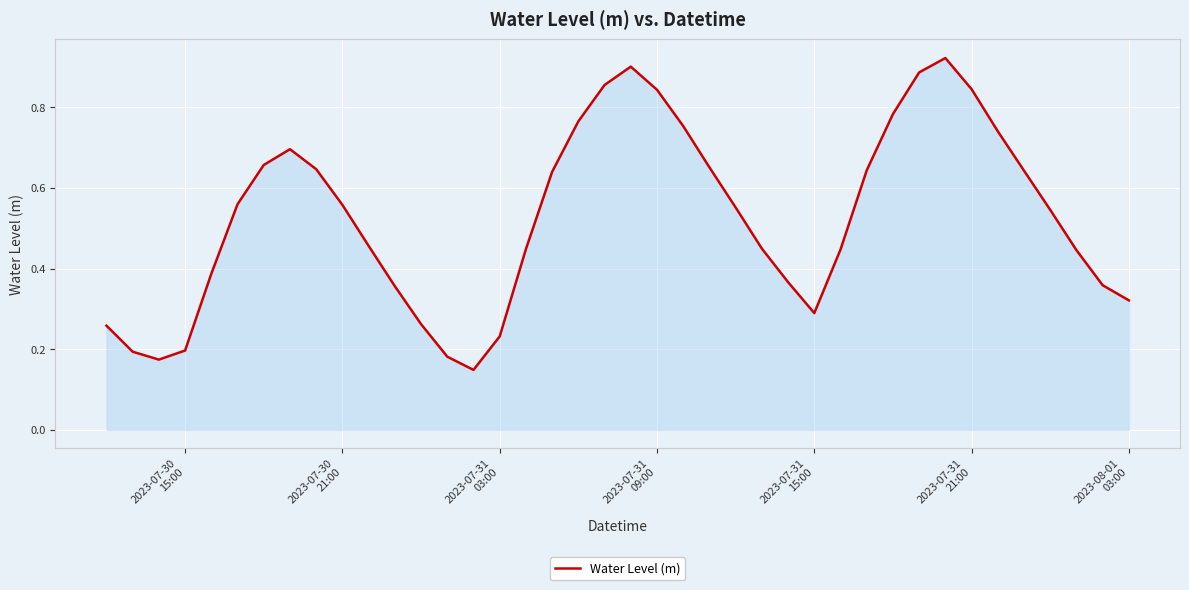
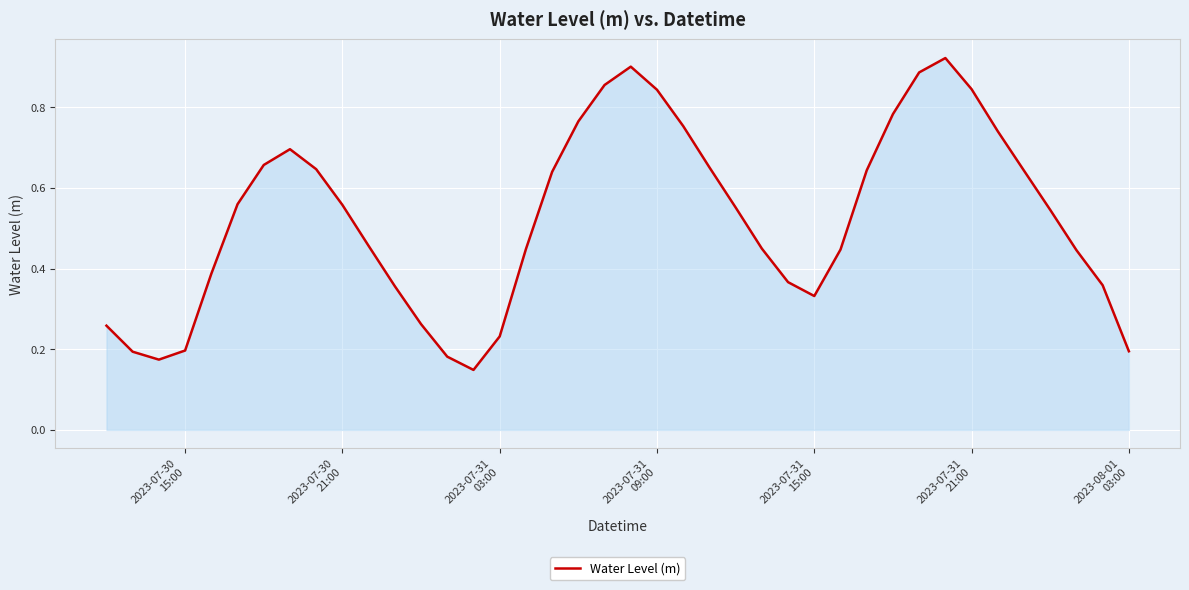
  {
    "2023-07-30 15:00": 0.20,
    "2023-07-30 21:00": 0.56,
    "2023-07-31 03:00": 0.23,
    "2023-07-31 09:00": 0.84,
-   "2023-07-31 15:00": 0.29,
+   "2023-07-31 15:00": 0.33,
    "2023-07-31 21:00": 0.85,
-   "2023-08-01 03:00": 0.32
+   "2023-08-01 03:00": 0.20
  }
